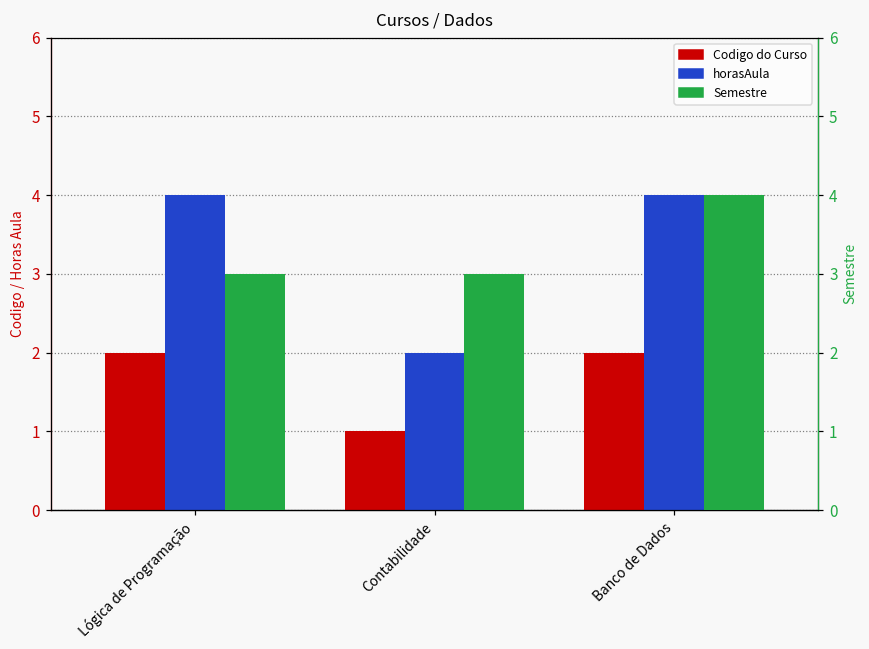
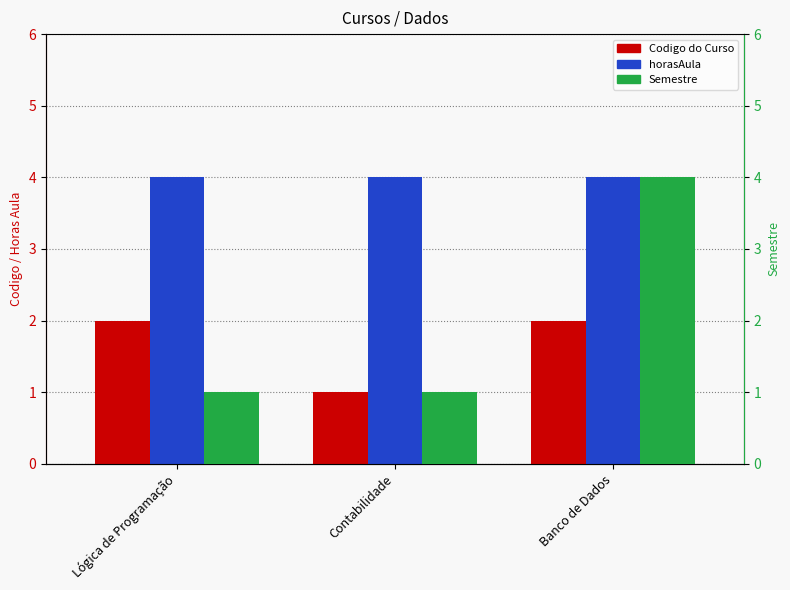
  {
    "Codigo do Curso": {
      "Lógica de Programação": 2,
      "Contabilidade": 1,
      "Banco de Dados": 2
    },
    "horasAula": {
      "Lógica de Programação": 4,
-     "Contabilidade": 2,
+     "Contabilidade": 4,
      "Banco de Dados": 4
    },
    "Semestre": {
-     "Lógica de Programação": 3,
-     "Contabilidade": 3,
+     "Lógica de Programação": 1,
+     "Contabilidade": 1,
      "Banco de Dados": 4
    }
  }
